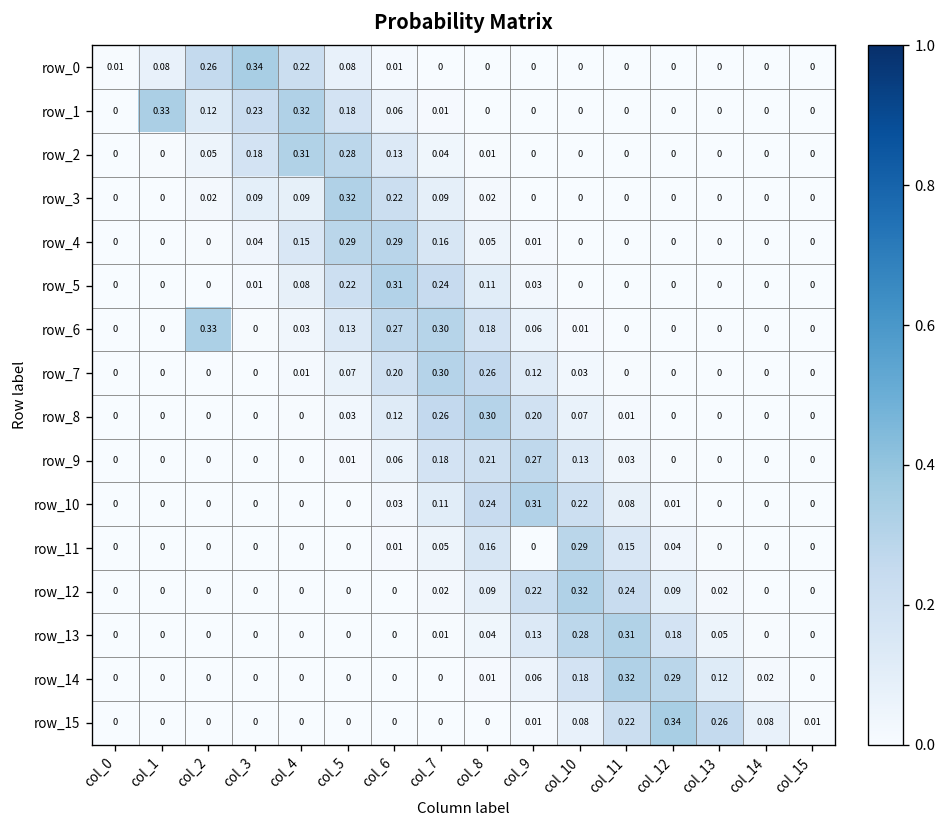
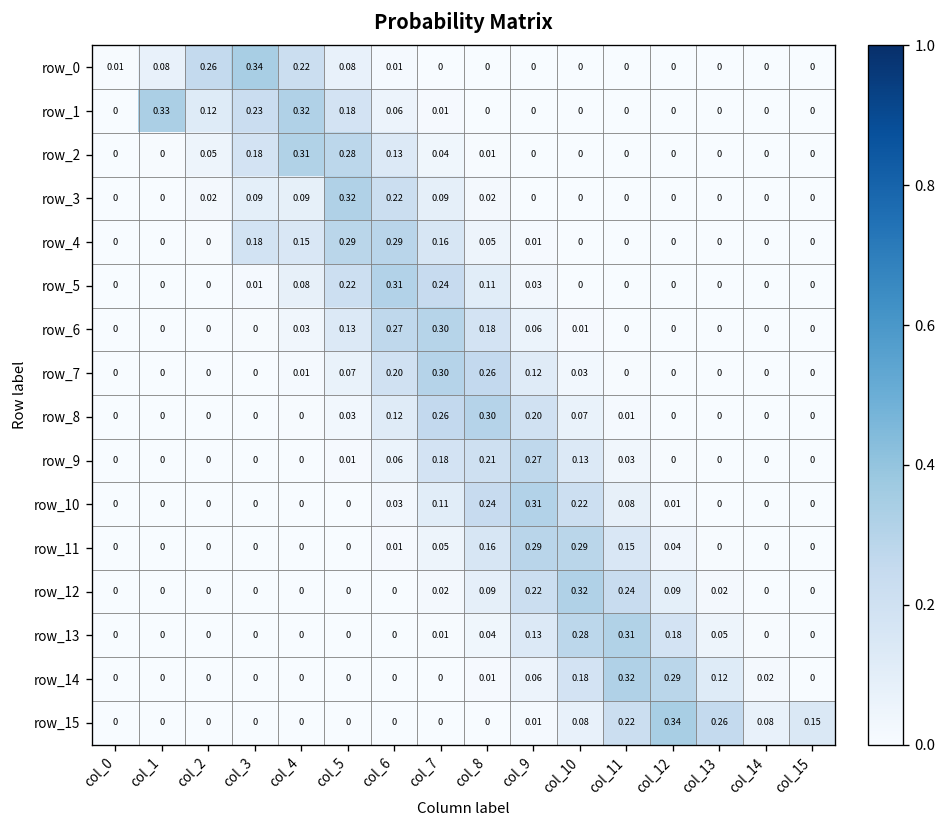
  {
    "row_4": {
      "col_0": 0,
      "col_1": 0,
      "col_2": 0,
-     "col_3": 0.04,
+     "col_3": 0.18,
      "col_4": 0.15,
      "col_5": 0.29,
      "col_6": 0.29,
      "col_7": 0.16,
      "col_8": 0.05,
      "col_9": 0.01,
      "col_10": 0,
      "col_11": 0,
      "col_12": 0,
      "col_13": 0,
      "col_14": 0,
      "col_15": 0
    },
    "row_6": {
      "col_0": 0,
      "col_1": 0,
-     "col_2": 0.33,
+     "col_2": 0,
      "col_3": 0,
      "col_4": 0.03,
      "col_5": 0.13,
      "col_6": 0.27,
      "col_7": 0.30,
      "col_8": 0.18,
      "col_9": 0.06,
      "col_10": 0.01,
      "col_11": 0,
      "col_12": 0,
      "col_13": 0,
      "col_14": 0,
      "col_15": 0
    },
    "row_11": {
      "col_0": 0,
      "col_1": 0,
      "col_2": 0,
      "col_3": 0,
      "col_4": 0,
      "col_5": 0,
      "col_6": 0.01,
      "col_7": 0.05,
      "col_8": 0.16,
-     "col_9": 0,
+     "col_9": 0.29,
      "col_10": 0.29,
      "col_11": 0.15,
      "col_12": 0.04,
      "col_13": 0,
      "col_14": 0,
      "col_15": 0
    },
    "row_15": {
      "col_0": 0,
      "col_1": 0,
      "col_2": 0,
      "col_3": 0,
      "col_4": 0,
      "col_5": 0,
      "col_6": 0,
      "col_7": 0,
      "col_8": 0,
      "col_9": 0.01,
      "col_10": 0.08,
      "col_11": 0.22,
      "col_12": 0.34,
      "col_13": 0.26,
      "col_14": 0.08,
-     "col_15": 0.01
+     "col_15": 0.15
    }
  }
